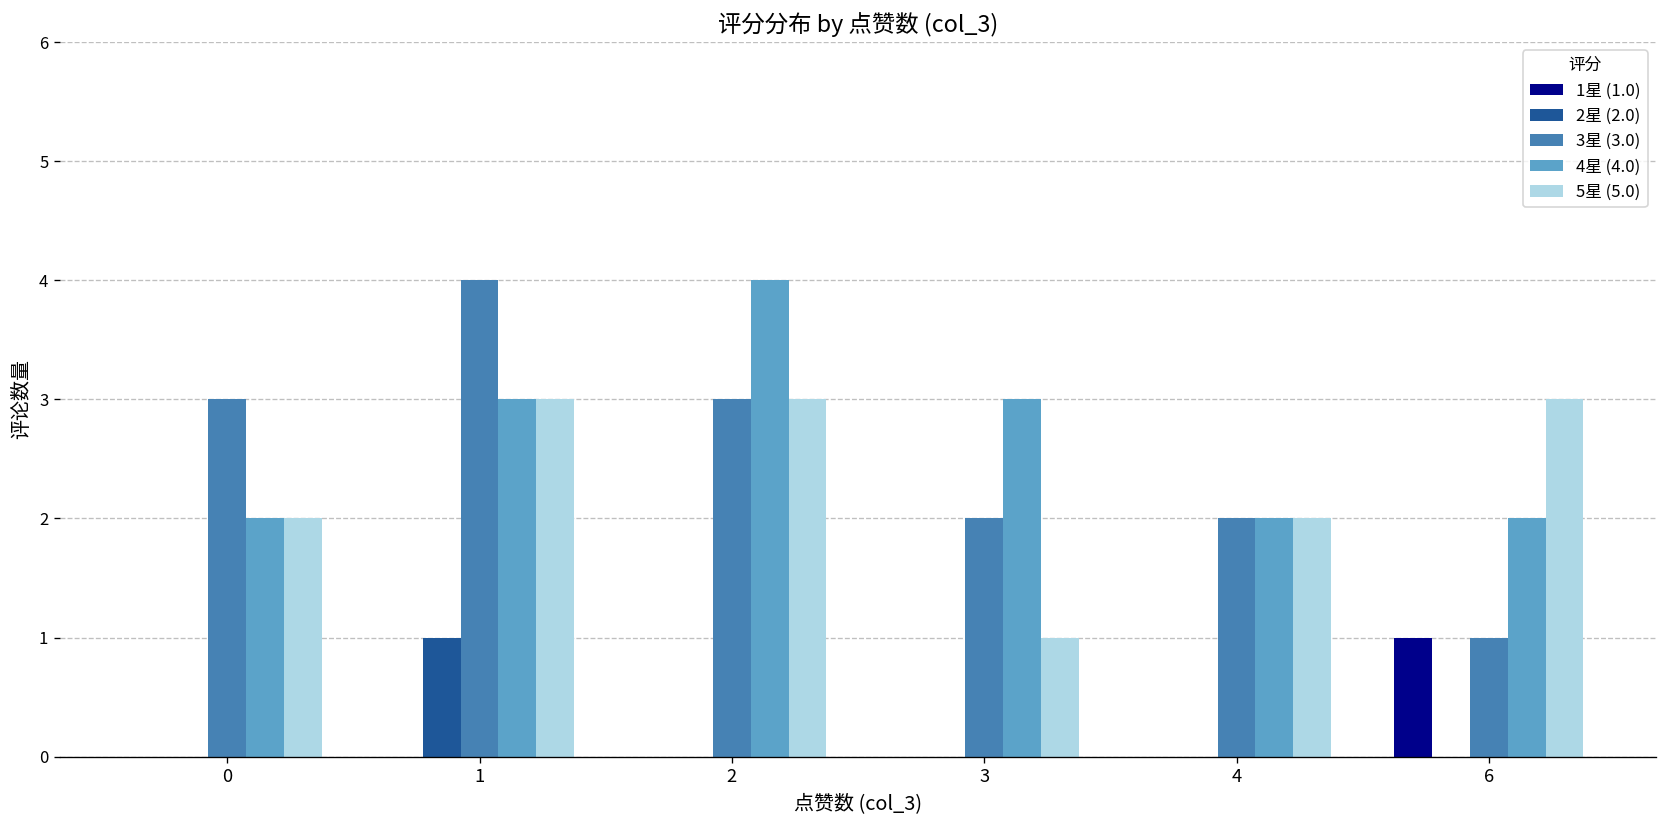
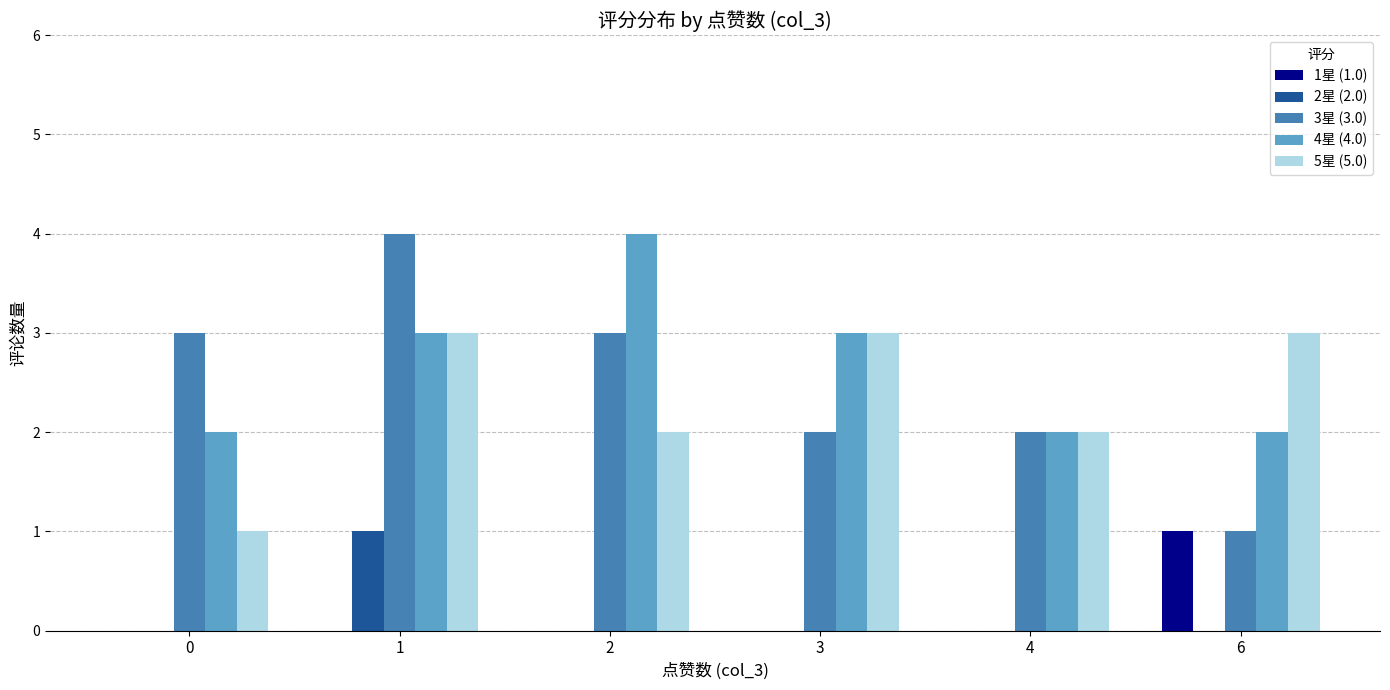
  {
    "1星 (1.0)": {
      "0": 0,
      "1": 0,
      "2": 0,
      "3": 0,
      "4": 0,
      "6": 1
    },
    "2星 (2.0)": {
      "0": 0,
      "1": 1,
      "2": 0,
      "3": 0,
      "4": 0,
      "6": 0
    },
    "5星 (5.0)": {
-     "0": 2,
+     "0": 1,
      "1": 3,
-     "2": 3,
-     "3": 1,
+     "2": 2,
+     "3": 3,
      "4": 2,
      "6": 3
    }
  }
